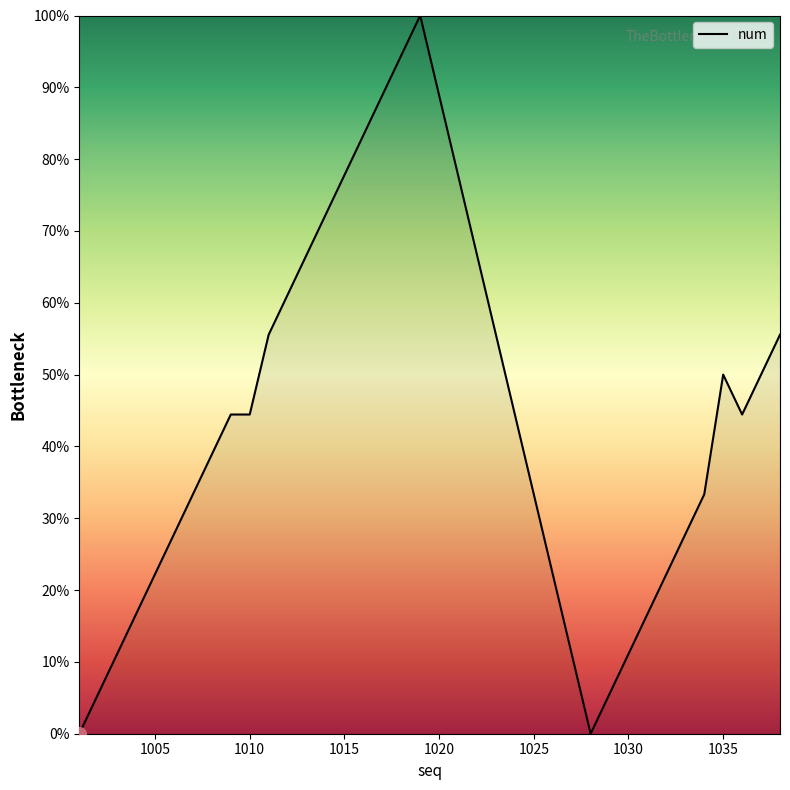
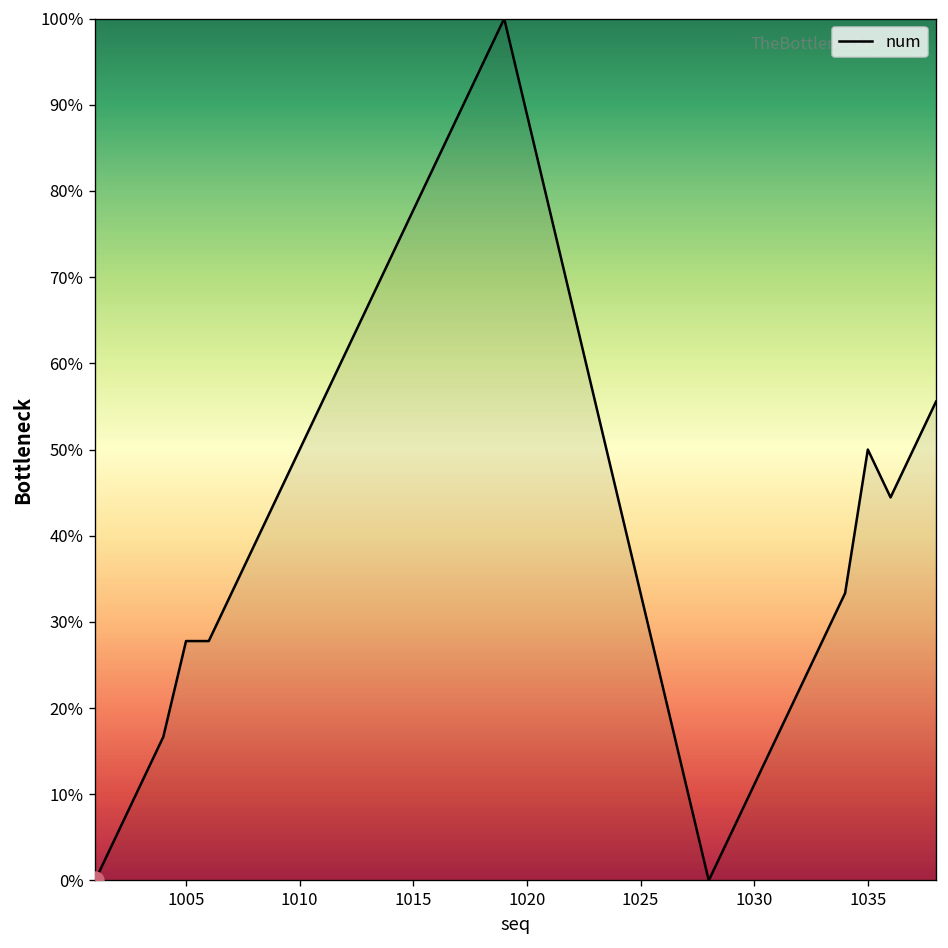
  {
    "num": {
-     "1005": "22%",
-     "1010": "44%",
+     "1005": "28%",
+     "1010": "50%",
      "1015": "78%",
      "1030": "11%",
      "1035": "50%"
    }
  }
